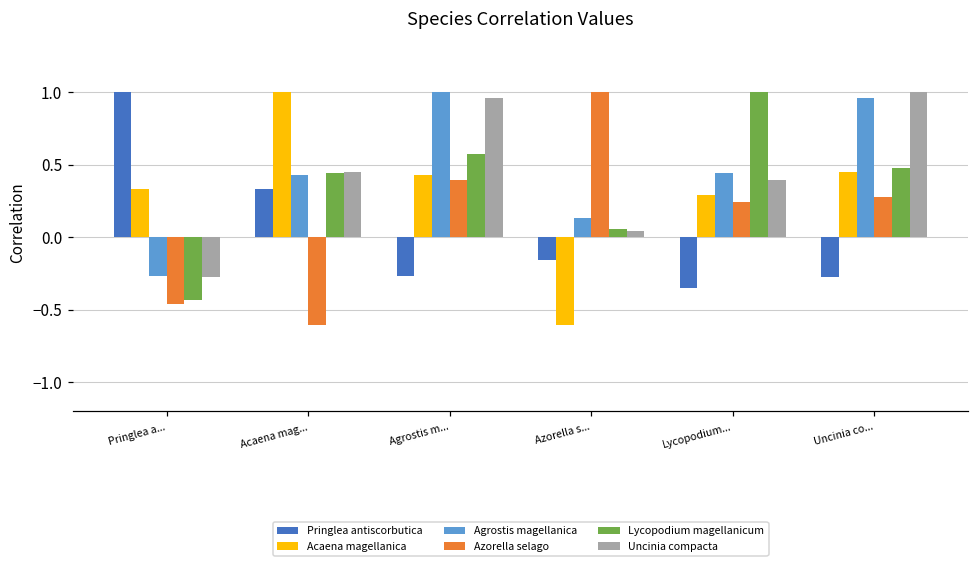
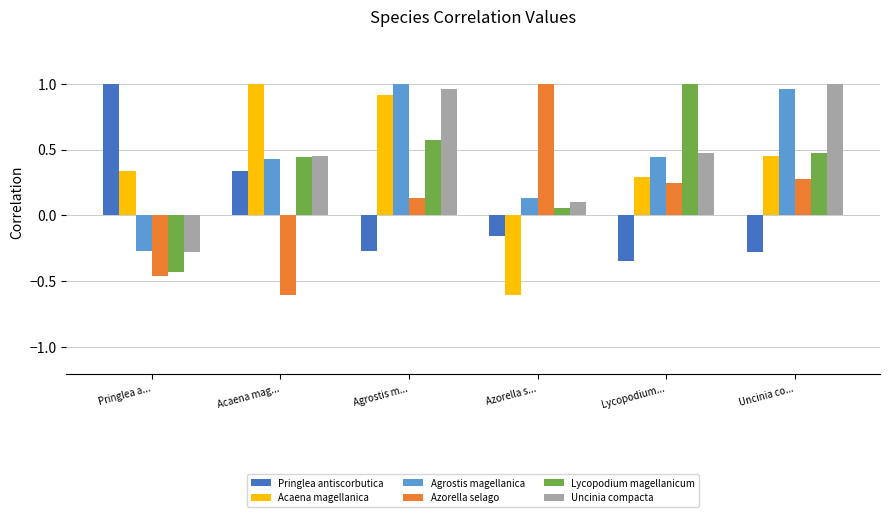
  {
    "Acaena magellanica": {
      "Pringlea a...": 0.34,
      "Acaena mag...": 1.00,
-     "Agrostis m...": 0.43,
+     "Agrostis m...": 0.91,
      "Azorella s...": -0.60,
      "Lycopodium...": 0.29,
      "Uncinia co...": 0.45
    },
    "Azorella selago": {
      "Pringlea a...": -0.46,
      "Acaena mag...": -0.60,
-     "Agrostis m...": 0.39,
+     "Agrostis m...": 0.13,
      "Azorella s...": 1.00,
      "Lycopodium...": 0.24,
      "Uncinia co...": 0.28
    },
    "Lycopodium magellanicum": {
      "Pringlea a...": -0.43,
      "Acaena mag...": 0.44,
      "Agrostis m...": 0.57,
      "Azorella s...": 0.06,
      "Lycopodium...": 1.00,
      "Uncinia co...": 0.48
    },
    "Uncinia compacta": {
      "Pringlea a...": -0.27,
      "Acaena mag...": 0.45,
      "Agrostis m...": 0.96,
-     "Azorella s...": 0.04,
-     "Lycopodium...": 0.39,
+     "Azorella s...": 0.10,
+     "Lycopodium...": 0.48,
      "Uncinia co...": 1.00
    }
  }
